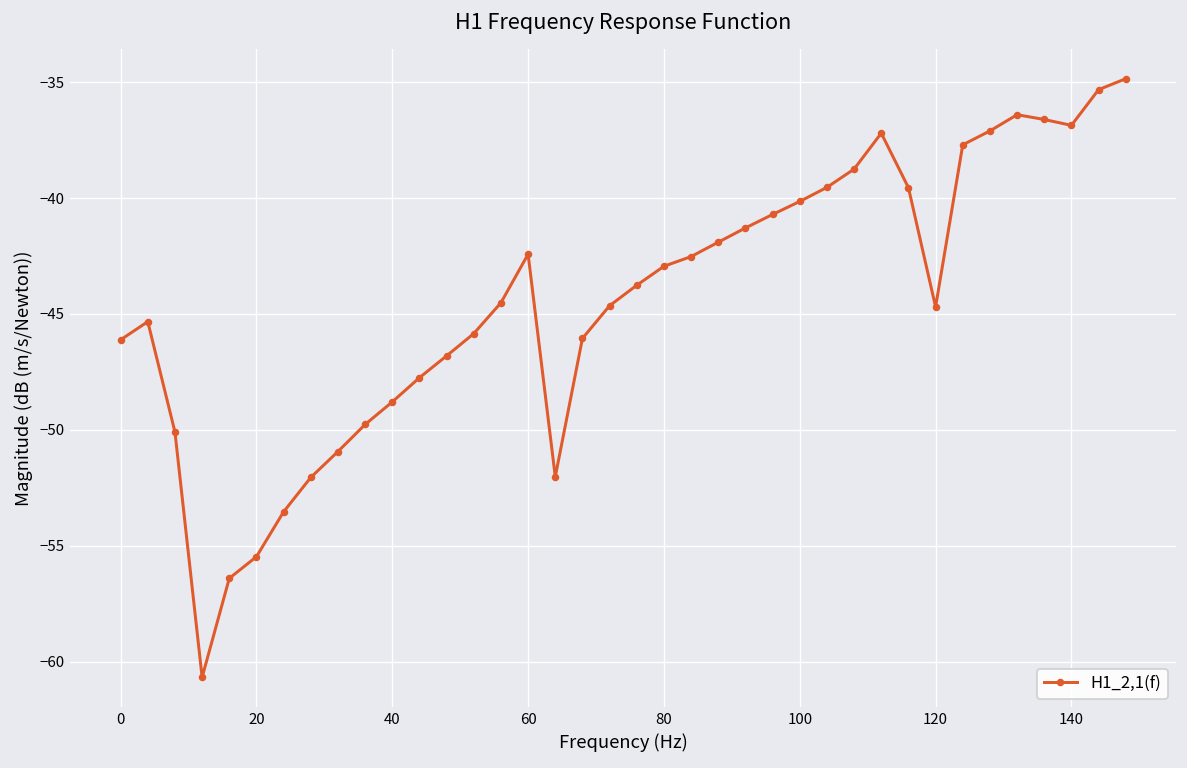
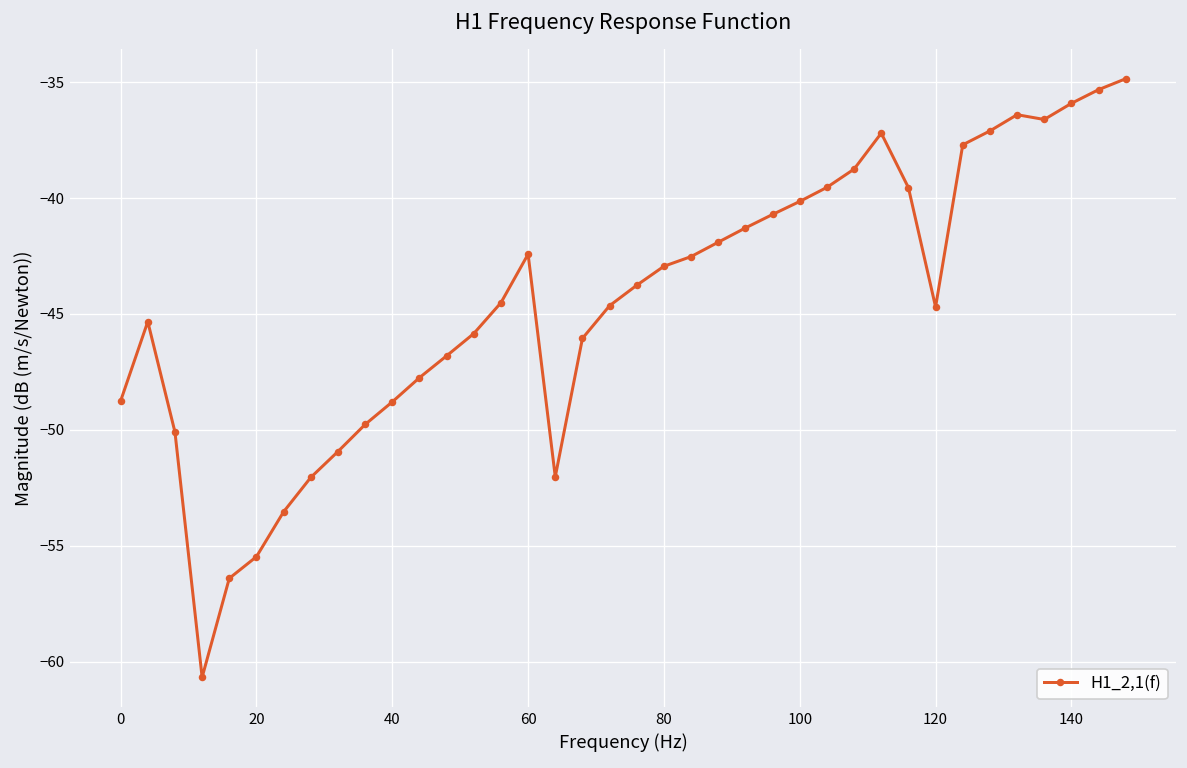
  {
-   "0": -46.1,
+   "0": -48.8,
    "20": -55.5,
    "40": -48.8,
    "60": -42.4,
    "80": -42.9,
    "100": -40.1,
    "120": -44.7,
-   "140": -36.9
+   "140": -35.9
  }
